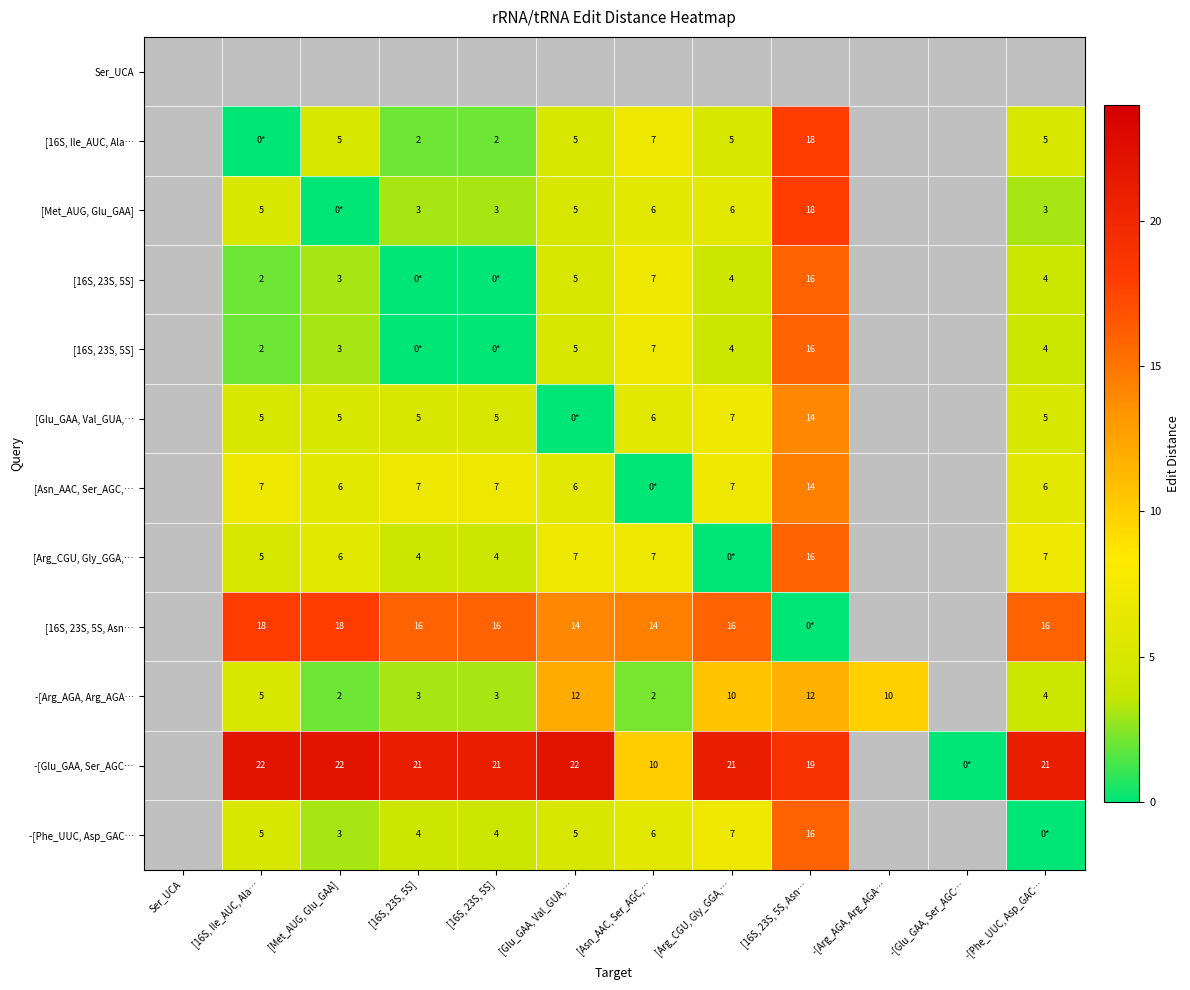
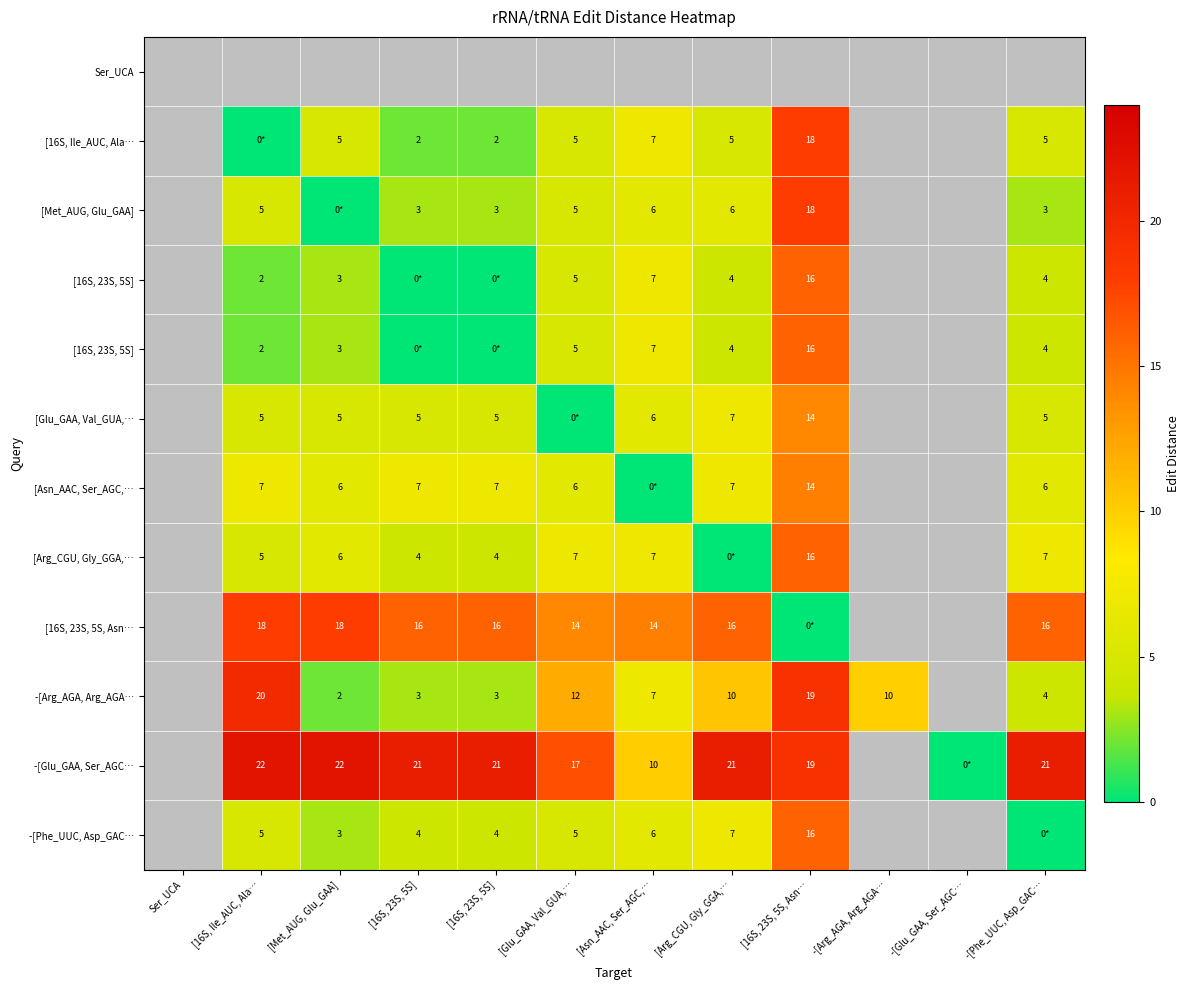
  {
    "[16S, Ile_AUC, Ala…": {
      "[16S, Ile_AUC, Ala…": "0*",
      "[Met_AUG, Glu_GAA]": "5",
      "[Glu_GAA, Val_GUA,…": "5",
      "[Asn_AAC, Ser_AGC,…": "7",
      "[Arg_CGU, Gly_GGA,…": "5",
      "[16S, 23S, 5S, Asn…": "18",
      "-[Phe_UUC, Asp_GAC…": "5"
    },
    "[Met_AUG, Glu_GAA]": {
      "[16S, Ile_AUC, Ala…": "5",
      "[Met_AUG, Glu_GAA]": "0*",
      "[Glu_GAA, Val_GUA,…": "5",
      "[Asn_AAC, Ser_AGC,…": "6",
      "[Arg_CGU, Gly_GGA,…": "6",
      "[16S, 23S, 5S, Asn…": "18",
      "-[Phe_UUC, Asp_GAC…": "3"
    },
    "[Glu_GAA, Val_GUA,…": {
      "[16S, Ile_AUC, Ala…": "5",
      "[Met_AUG, Glu_GAA]": "5",
      "[Glu_GAA, Val_GUA,…": "0*",
      "[Asn_AAC, Ser_AGC,…": "6",
      "[Arg_CGU, Gly_GGA,…": "7",
      "[16S, 23S, 5S, Asn…": "14",
      "-[Phe_UUC, Asp_GAC…": "5"
    },
    "[Asn_AAC, Ser_AGC,…": {
      "[16S, Ile_AUC, Ala…": "7",
      "[Met_AUG, Glu_GAA]": "6",
      "[Glu_GAA, Val_GUA,…": "6",
      "[Asn_AAC, Ser_AGC,…": "0*",
      "[Arg_CGU, Gly_GGA,…": "7",
      "[16S, 23S, 5S, Asn…": "14",
      "-[Phe_UUC, Asp_GAC…": "6"
    },
    "[Arg_CGU, Gly_GGA,…": {
      "[16S, Ile_AUC, Ala…": "5",
      "[Met_AUG, Glu_GAA]": "6",
      "[Glu_GAA, Val_GUA,…": "7",
      "[Asn_AAC, Ser_AGC,…": "7",
      "[Arg_CGU, Gly_GGA,…": "0*",
      "[16S, 23S, 5S, Asn…": "16",
      "-[Phe_UUC, Asp_GAC…": "7"
    },
    "[16S, 23S, 5S, Asn…": {
      "[16S, Ile_AUC, Ala…": "18",
      "[Met_AUG, Glu_GAA]": "18",
      "[Glu_GAA, Val_GUA,…": "14",
      "[Asn_AAC, Ser_AGC,…": "14",
      "[Arg_CGU, Gly_GGA,…": "16",
      "[16S, 23S, 5S, Asn…": "0*",
      "-[Phe_UUC, Asp_GAC…": "16"
    },
    "-[Arg_AGA, Arg_AGA…": {
-     "[16S, Ile_AUC, Ala…": "5",
+     "[16S, Ile_AUC, Ala…": "20",
      "[Met_AUG, Glu_GAA]": "2",
      "[Glu_GAA, Val_GUA,…": "12",
-     "[Asn_AAC, Ser_AGC,…": "2",
+     "[Asn_AAC, Ser_AGC,…": "7",
      "[Arg_CGU, Gly_GGA,…": "10",
-     "[16S, 23S, 5S, Asn…": "12",
+     "[16S, 23S, 5S, Asn…": "19",
      "-[Arg_AGA, Arg_AGA…": "10",
      "-[Phe_UUC, Asp_GAC…": "4"
    },
    "-[Glu_GAA, Ser_AGC…": {
      "[16S, Ile_AUC, Ala…": "22",
      "[Met_AUG, Glu_GAA]": "22",
-     "[Glu_GAA, Val_GUA,…": "22",
+     "[Glu_GAA, Val_GUA,…": "17",
      "[Asn_AAC, Ser_AGC,…": "10",
      "[Arg_CGU, Gly_GGA,…": "21",
      "[16S, 23S, 5S, Asn…": "19",
      "-[Glu_GAA, Ser_AGC…": "0*",
      "-[Phe_UUC, Asp_GAC…": "21"
    },
    "-[Phe_UUC, Asp_GAC…": {
      "[16S, Ile_AUC, Ala…": "5",
      "[Met_AUG, Glu_GAA]": "3",
      "[Glu_GAA, Val_GUA,…": "5",
      "[Asn_AAC, Ser_AGC,…": "6",
      "[Arg_CGU, Gly_GGA,…": "7",
      "[16S, 23S, 5S, Asn…": "16",
      "-[Phe_UUC, Asp_GAC…": "0*"
    }
  }
